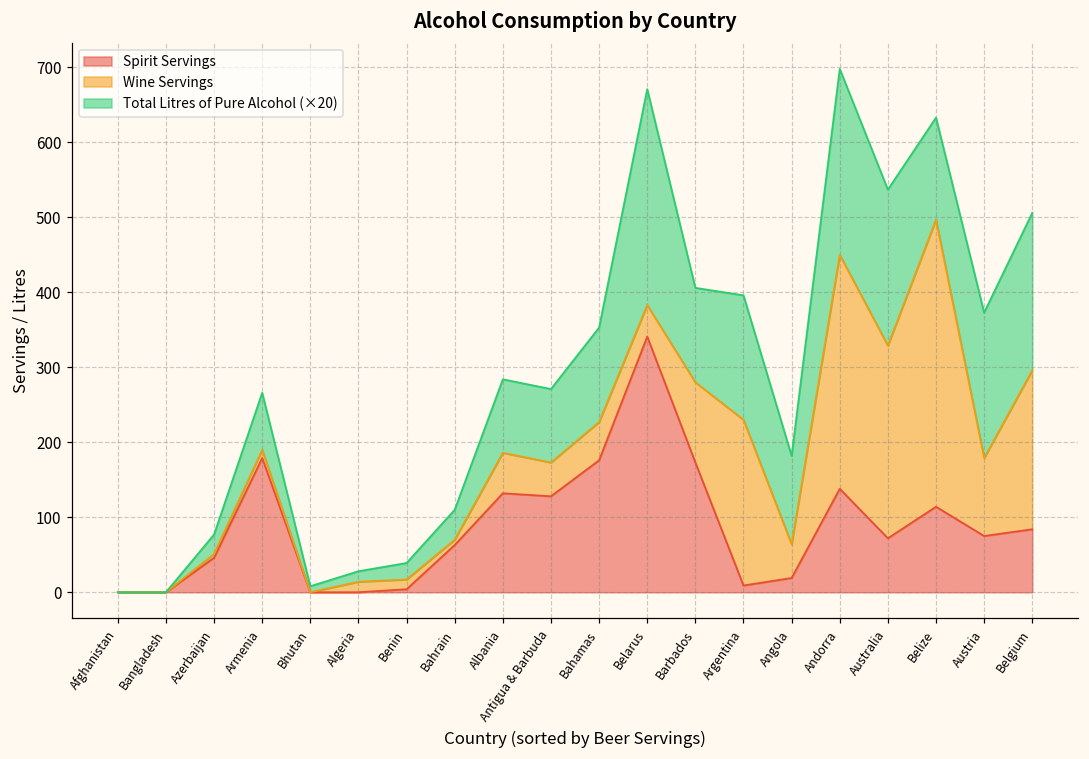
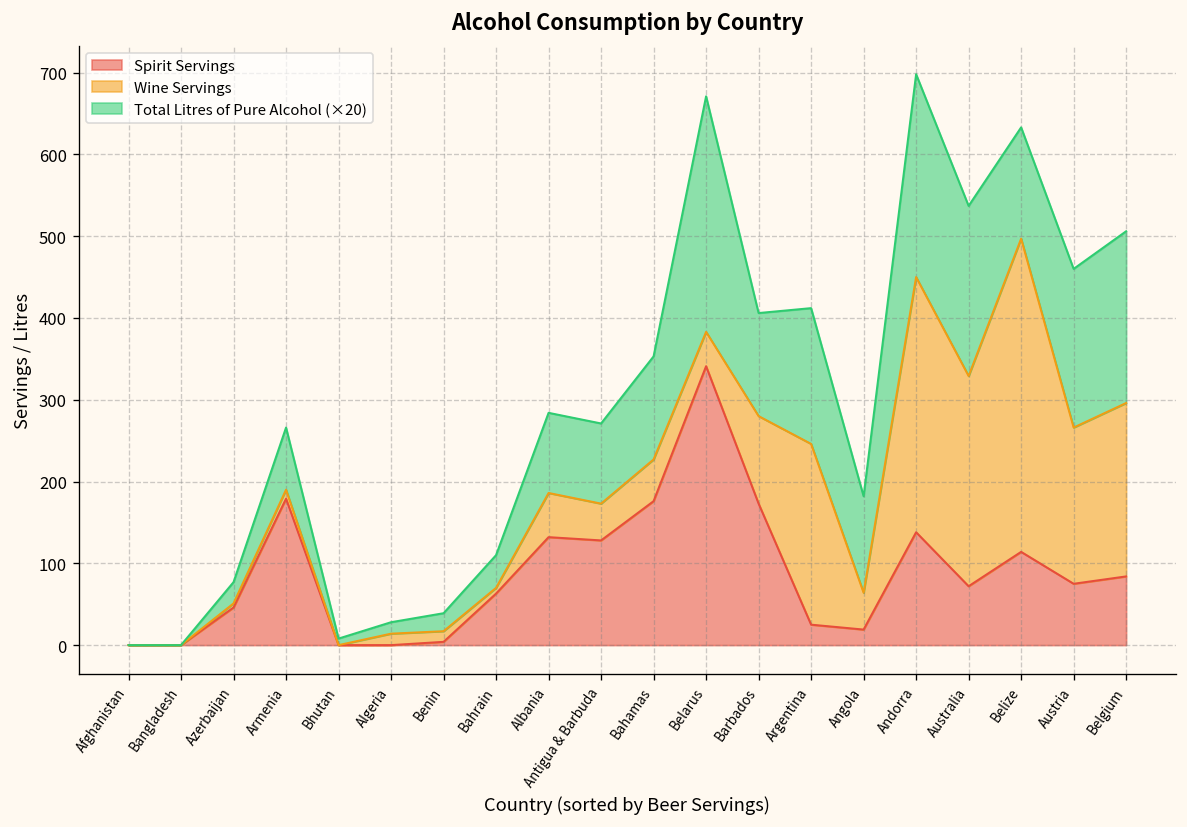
  {
    "Spirit Servings": {
      "Azerbaijan": 50,
      "Armenia": 180,
      "Algeria": 0,
      "Benin": 0,
      "Bahrain": 60,
      "Albania": 130,
      "Antigua & Barbuda": 130,
      "Bahamas": 180,
      "Belarus": 340,
      "Barbados": 170,
-     "Argentina": 10,
+     "Argentina": 30,
      "Angola": 20,
      "Andorra": 140,
      "Australia": 70,
      "Belize": 110,
      "Austria": 80,
      "Belgium": 80
    },
    "Wine Servings": {
      "Azerbaijan": 10,
      "Armenia": 10,
      "Algeria": 10,
      "Benin": 10,
      "Bahrain": 10,
      "Albania": 50,
      "Antigua & Barbuda": 50,
      "Bahamas": 50,
      "Belarus": 40,
      "Barbados": 110,
      "Argentina": 220,
      "Angola": 50,
      "Andorra": 310,
      "Australia": 260,
      "Belize": 380,
-     "Austria": 100,
+     "Austria": 190,
      "Belgium": 210
    },
    "Total Litres of Pure Alcohol (×20)": {
      "Azerbaijan": 30,
      "Armenia": 80,
      "Bhutan": 10,
      "Algeria": 10,
      "Benin": 20,
      "Bahrain": 40,
      "Albania": 100,
      "Antigua & Barbuda": 100,
      "Bahamas": 130,
      "Belarus": 290,
      "Barbados": 130,
      "Argentina": 170,
      "Angola": 120,
      "Andorra": 250,
      "Australia": 210,
      "Belize": 140,
      "Austria": 190,
      "Belgium": 210
    }
  }
